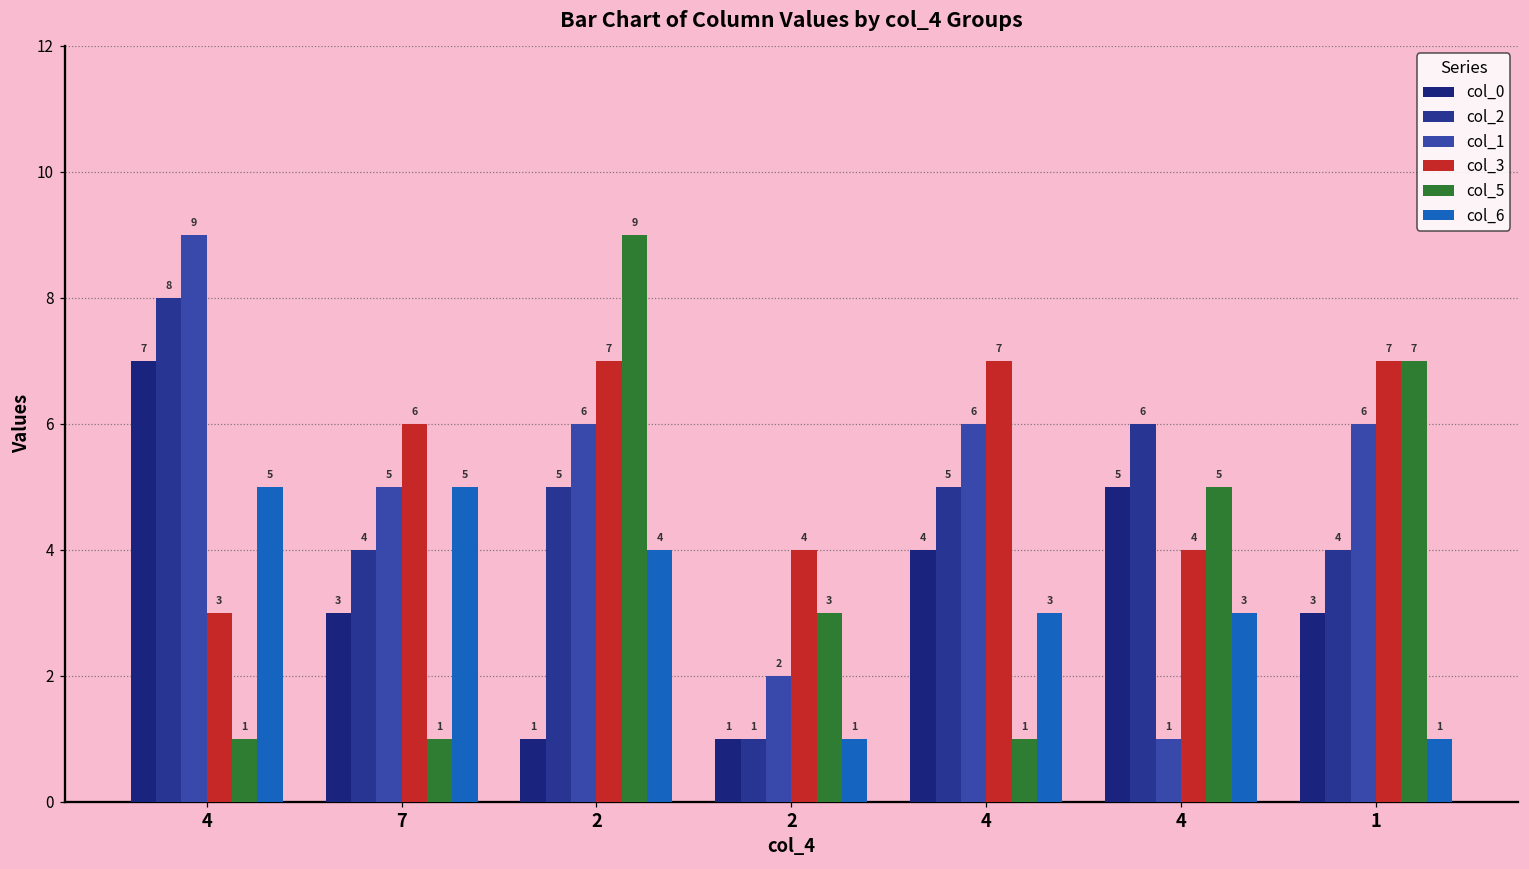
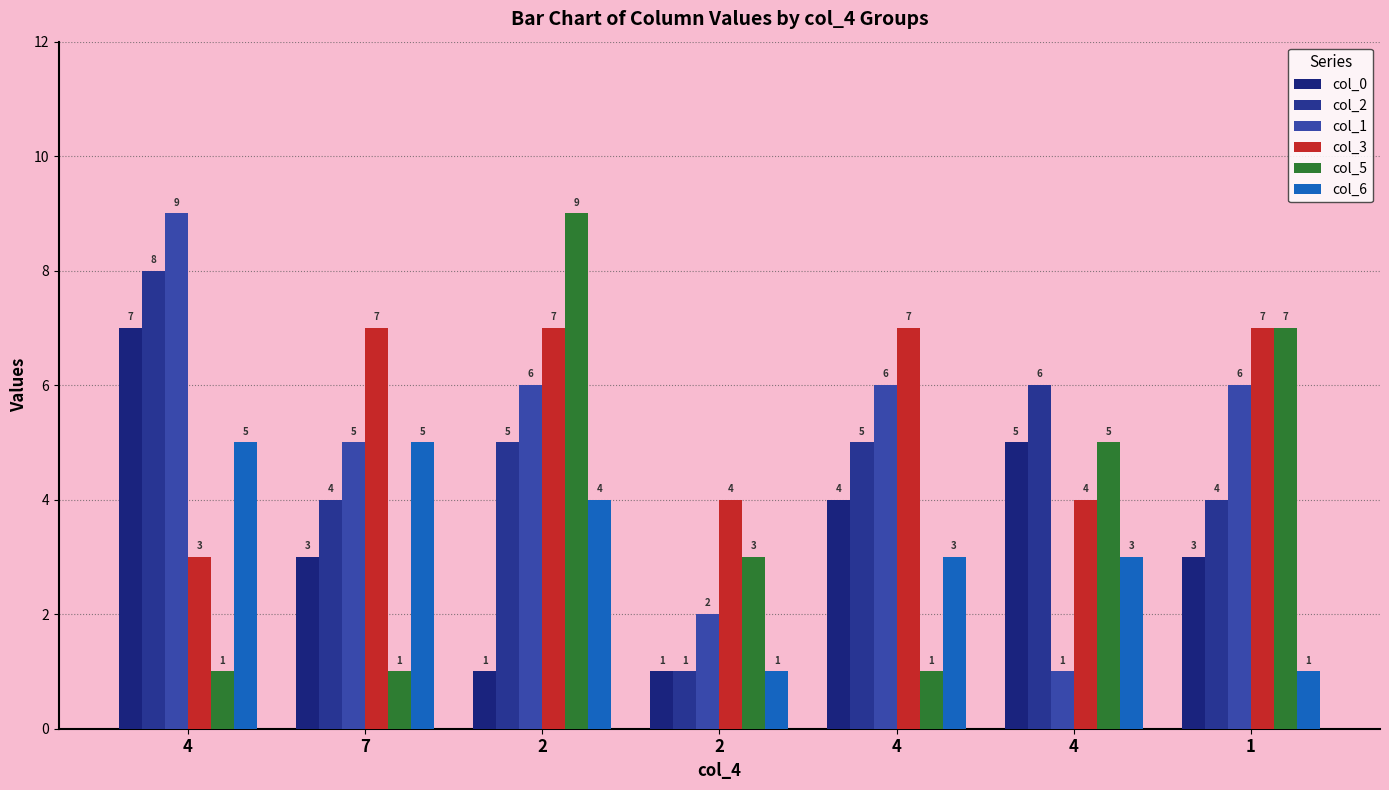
  {
    "col_3": {
-     "7": 6,
+     "7": 7,
      "1": 7
    },
    "col_5": {
      "7": 1,
      "1": 7
    }
  }
